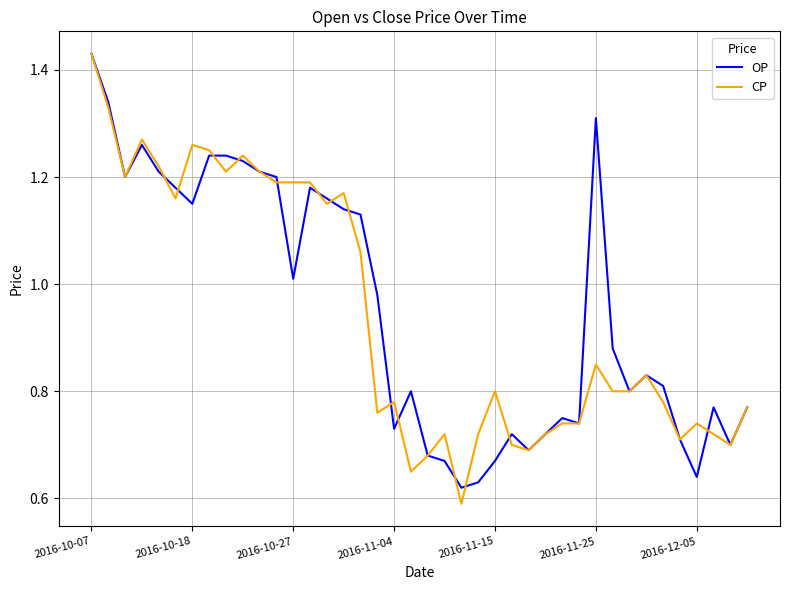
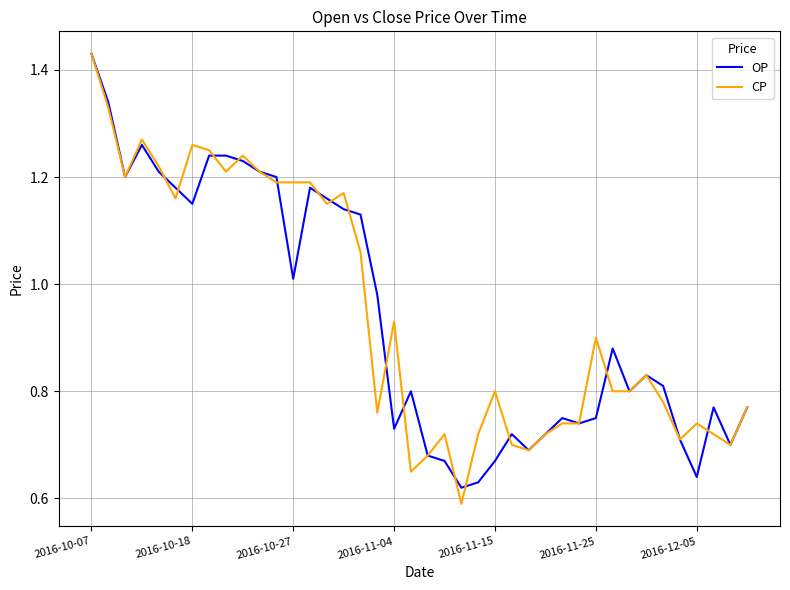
  {
    "OP": {
      "2016-10-18": 1.15,
      "2016-10-27": 1.01,
      "2016-11-04": 0.73,
      "2016-11-15": 0.67,
-     "2016-11-25": 1.31,
+     "2016-11-25": 0.75,
      "2016-12-05": 0.64
    },
    "CP": {
      "2016-10-18": 1.26,
      "2016-10-27": 1.19,
-     "2016-11-04": 0.78,
+     "2016-11-04": 0.93,
      "2016-11-15": 0.80,
-     "2016-11-25": 0.85,
+     "2016-11-25": 0.90,
      "2016-12-05": 0.74
    }
  }
